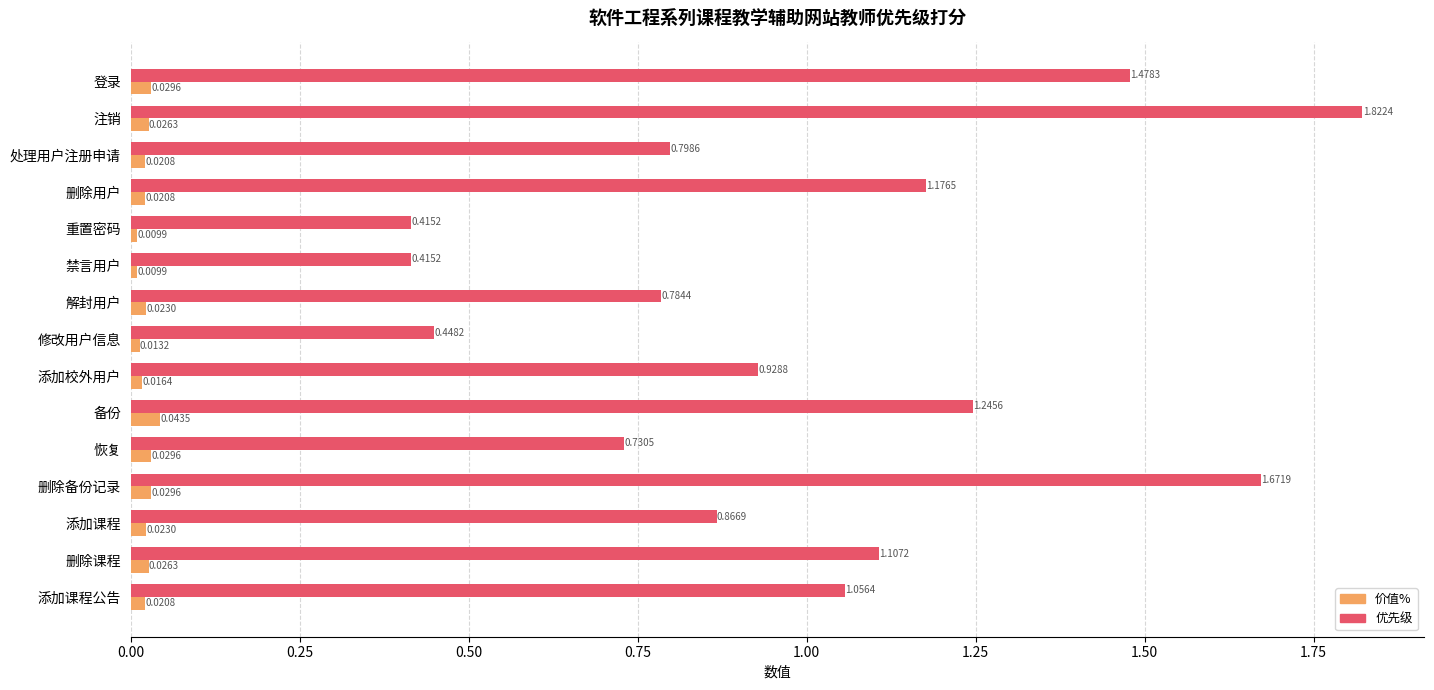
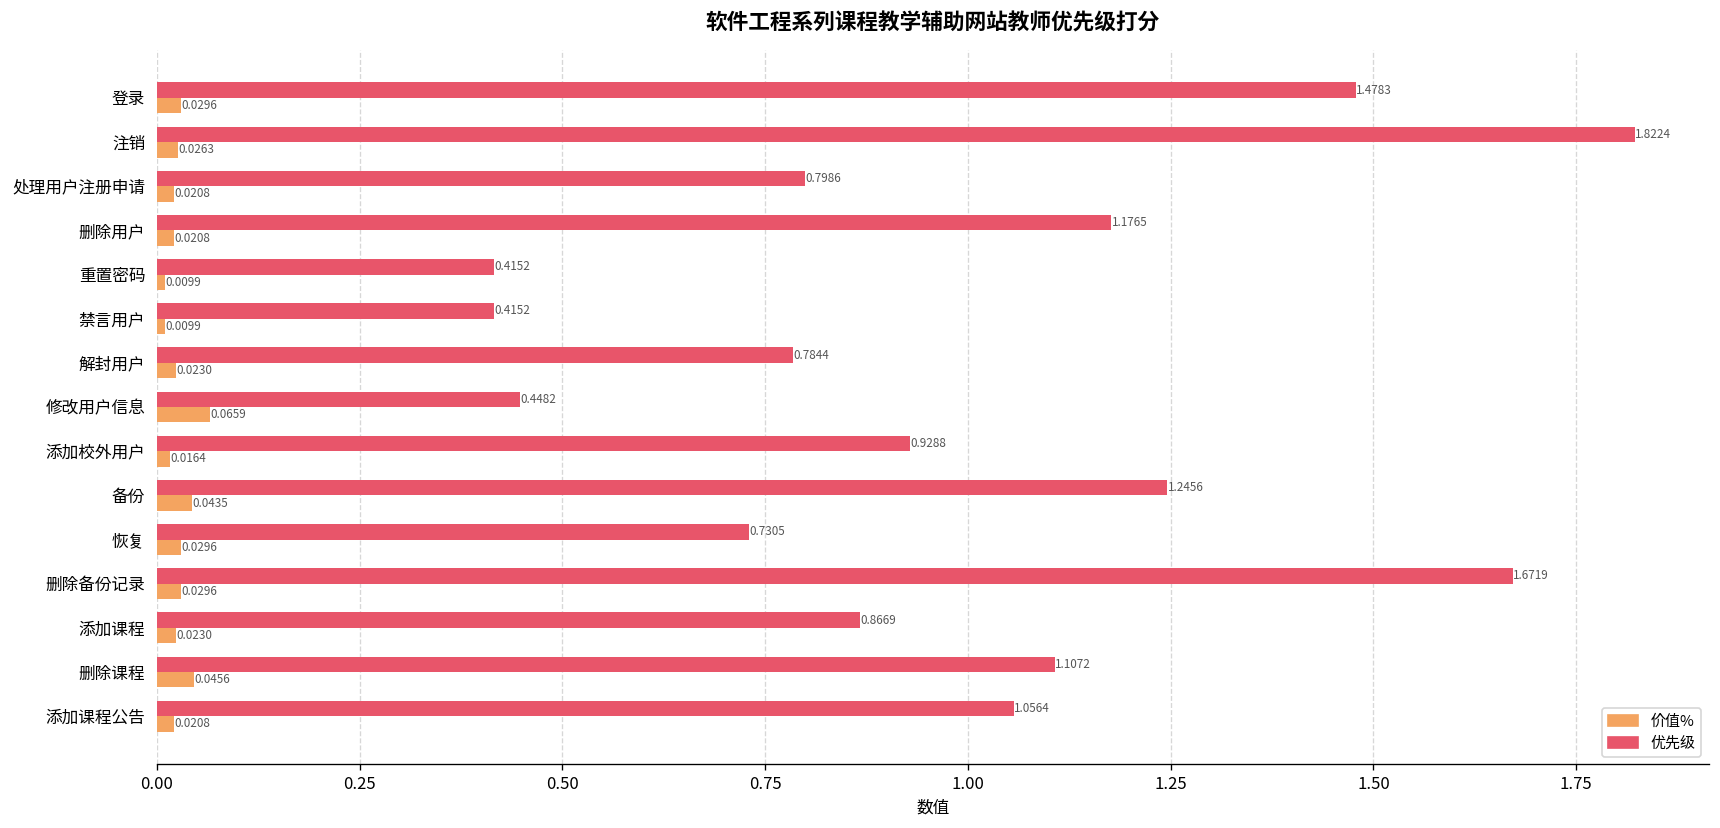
  {
    "价值%": {
      "登录": 0.0296,
      "注销": 0.0263,
      "处理用户注册申请": 0.0208,
      "删除用户": 0.0208,
      "重置密码": 0.0099,
      "禁言用户": 0.0099,
      "解封用户": 0.0230,
-     "修改用户信息": 0.0132,
+     "修改用户信息": 0.0659,
      "添加校外用户": 0.0164,
      "备份": 0.0435,
      "恢复": 0.0296,
      "删除备份记录": 0.0296,
      "添加课程": 0.0230,
-     "删除课程": 0.0263,
+     "删除课程": 0.0456,
      "添加课程公告": 0.0208
    },
    "优先级": {
      "登录": 1.4783,
      "注销": 1.8224,
      "处理用户注册申请": 0.7986,
      "删除用户": 1.1765,
      "重置密码": 0.4152,
      "禁言用户": 0.4152,
      "解封用户": 0.7844,
      "修改用户信息": 0.4482,
      "添加校外用户": 0.9288,
      "备份": 1.2456,
      "恢复": 0.7305,
      "删除备份记录": 1.6719,
      "添加课程": 0.8669,
      "删除课程": 1.1072,
      "添加课程公告": 1.0564
    }
  }
